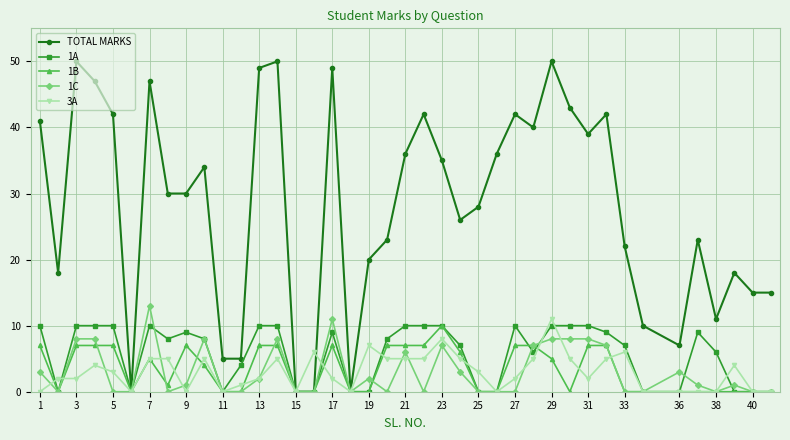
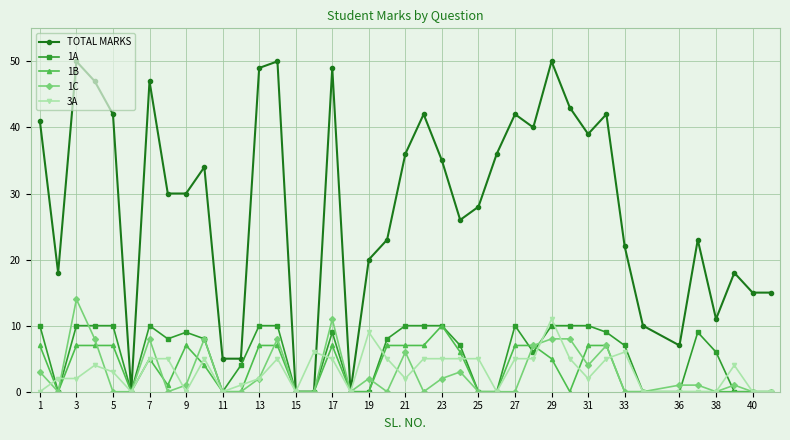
  {
    "1C": {
      "1": 3,
-     "3": 8,
+     "3": 14,
      "5": 0,
-     "7": 13,
+     "7": 8,
      "9": 1,
      "17": 11,
      "19": 2,
      "21": 6,
-     "23": 7,
+     "23": 2,
      "27": 0,
      "29": 8,
-     "31": 8,
-     "36": 3
+     "31": 4,
+     "36": 1
    },
    "3A": {
      "1": 0,
      "3": 2,
      "5": 3,
      "9": 0,
-     "17": 2,
-     "19": 7,
-     "21": 5,
-     "23": 8,
-     "25": 3,
-     "27": 2,
+     "17": 5,
+     "19": 9,
+     "21": 2,
+     "23": 5,
+     "25": 5,
+     "27": 5,
      "29": 11,
      "31": 2,
      "33": 6
    }
  }
